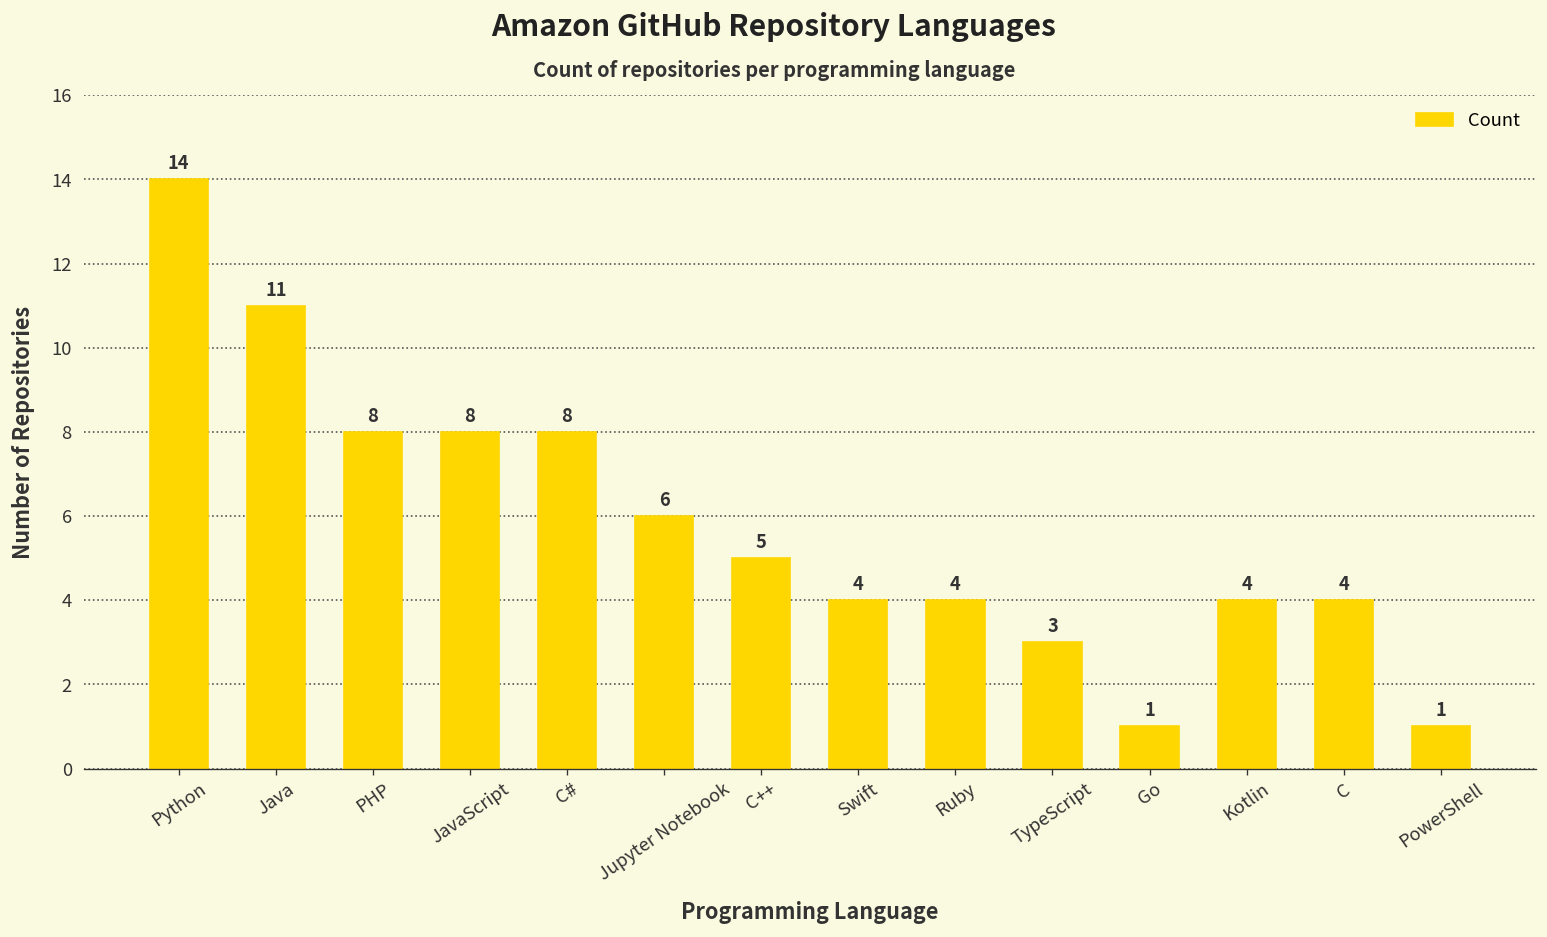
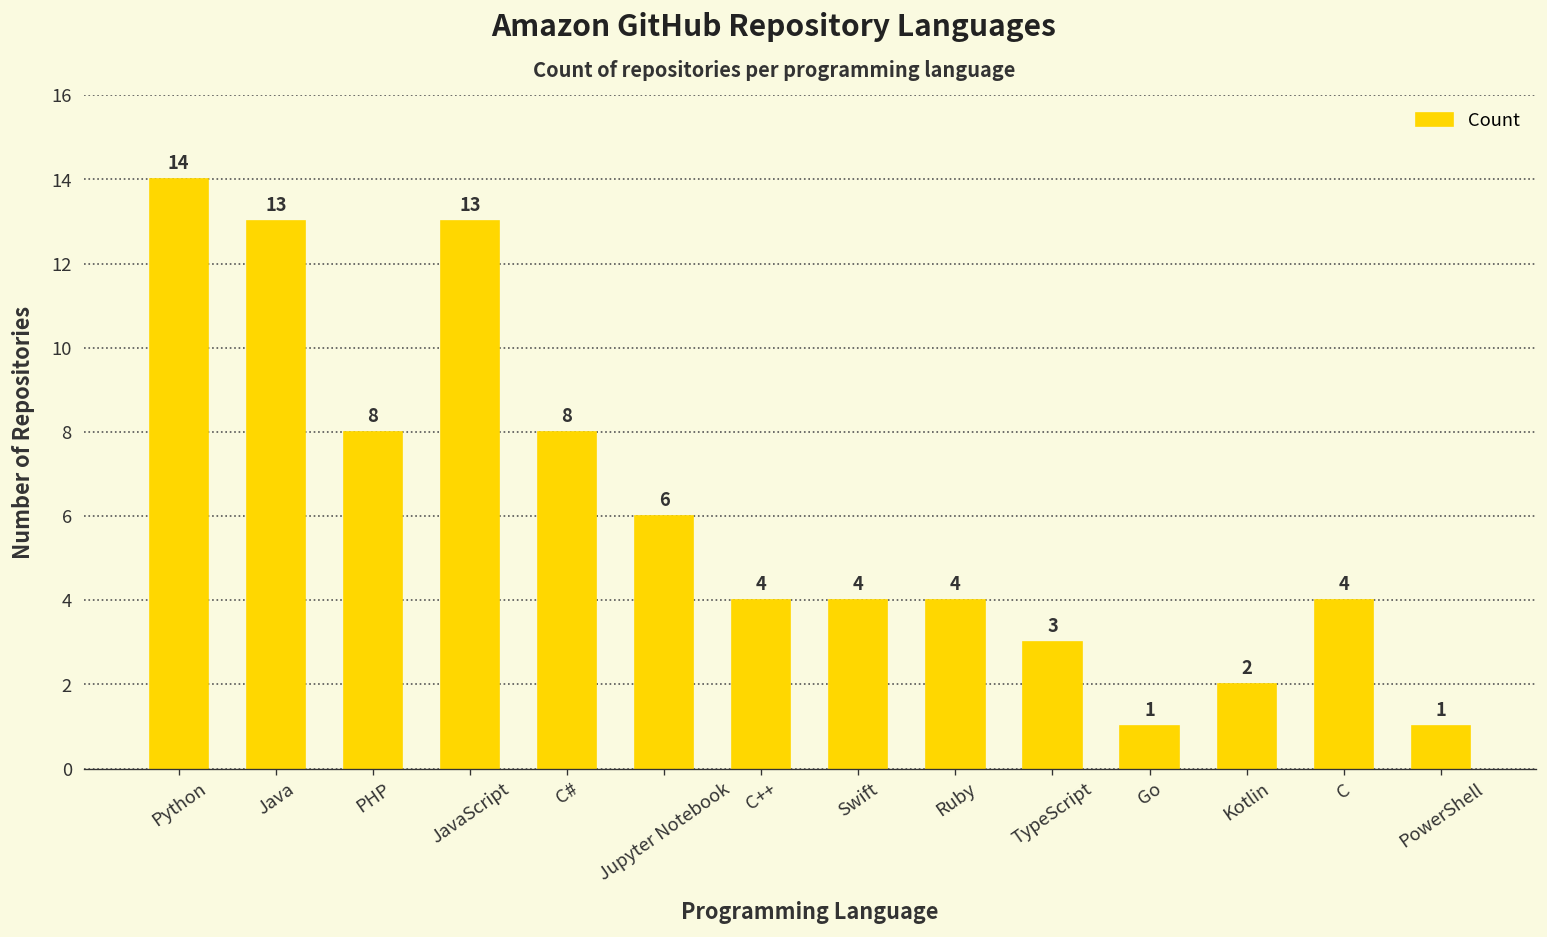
  {
    "Python": 14,
-   "Java": 11,
+   "Java": 13,
    "PHP": 8,
-   "JavaScript": 8,
+   "JavaScript": 13,
    "C#": 8,
    "Jupyter Notebook": 6,
-   "C++": 5,
+   "C++": 4,
    "Swift": 4,
    "Ruby": 4,
    "TypeScript": 3,
    "Go": 1,
-   "Kotlin": 4,
+   "Kotlin": 2,
    "C": 4,
    "PowerShell": 1
  }
